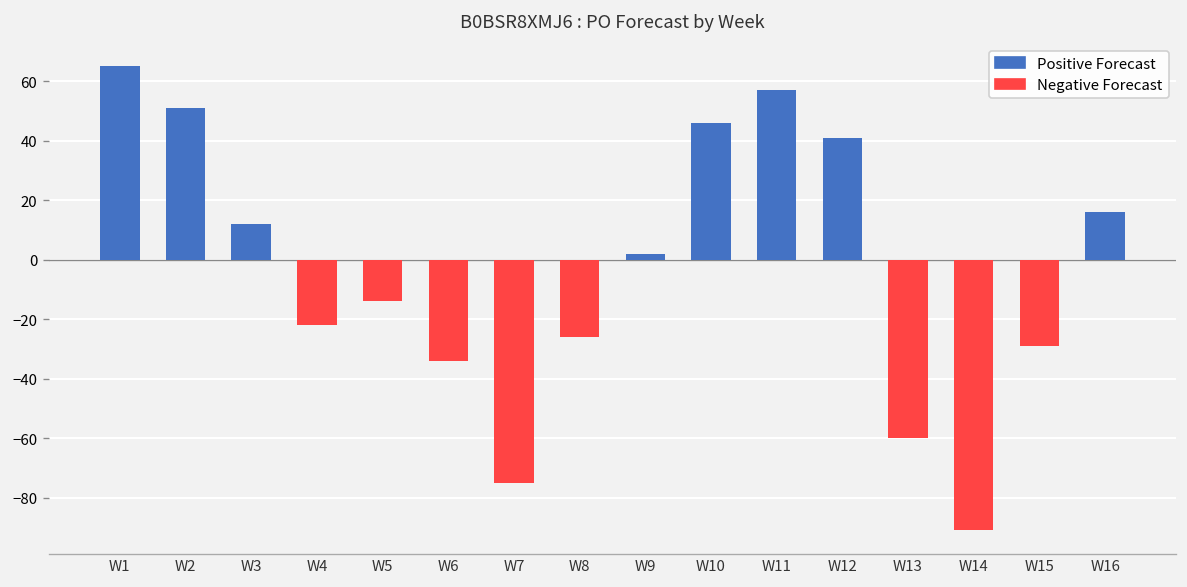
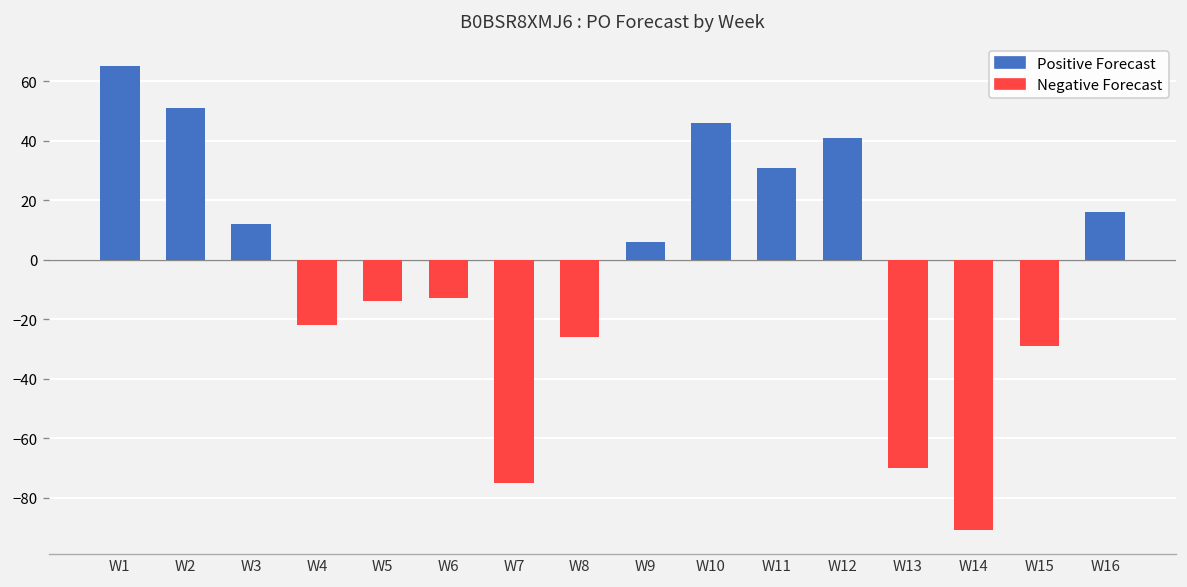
  {
    "Positive Forecast": {
      "W1": 65,
      "W2": 51,
      "W3": 12,
      "W4": 0,
      "W5": 0,
      "W6": 0,
      "W7": 0,
      "W8": 0,
-     "W9": 2,
+     "W9": 6,
      "W10": 46,
-     "W11": 57,
+     "W11": 31,
      "W12": 41,
      "W13": 0,
      "W14": 0,
      "W15": 0,
      "W16": 16
    },
    "Negative Forecast": {
      "W1": 0,
      "W2": 0,
      "W3": 0,
      "W4": -22,
      "W5": -14,
-     "W6": -34,
+     "W6": -13,
      "W7": -75,
      "W8": -26,
      "W9": 0,
      "W10": 0,
      "W11": 0,
      "W12": 0,
-     "W13": -60,
+     "W13": -70,
      "W14": -91,
      "W15": -29,
      "W16": 0
    }
  }
